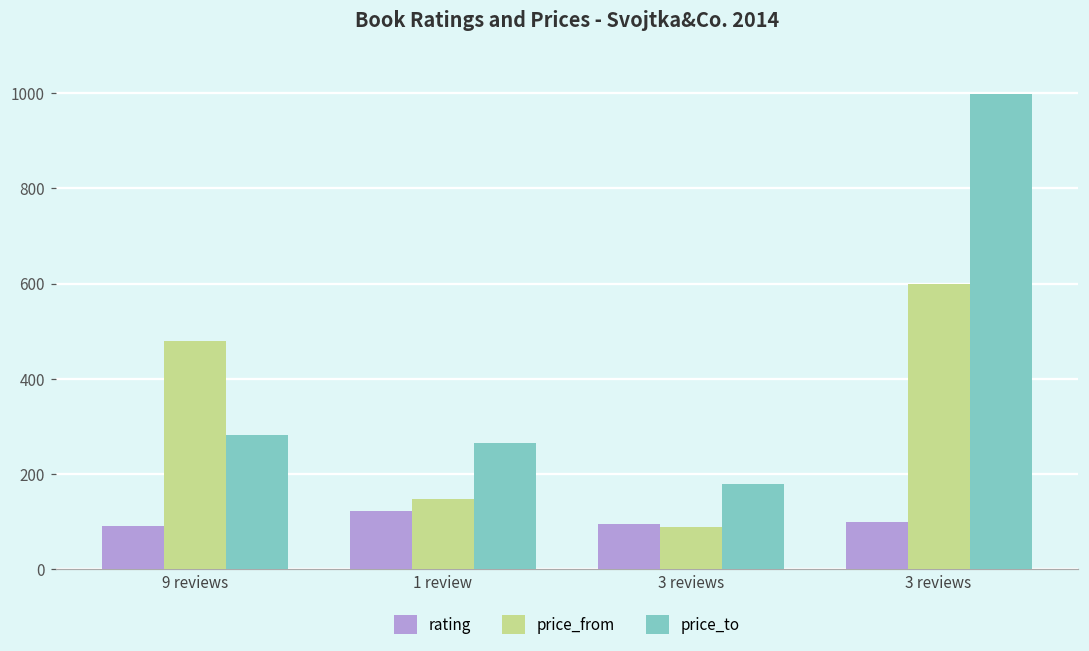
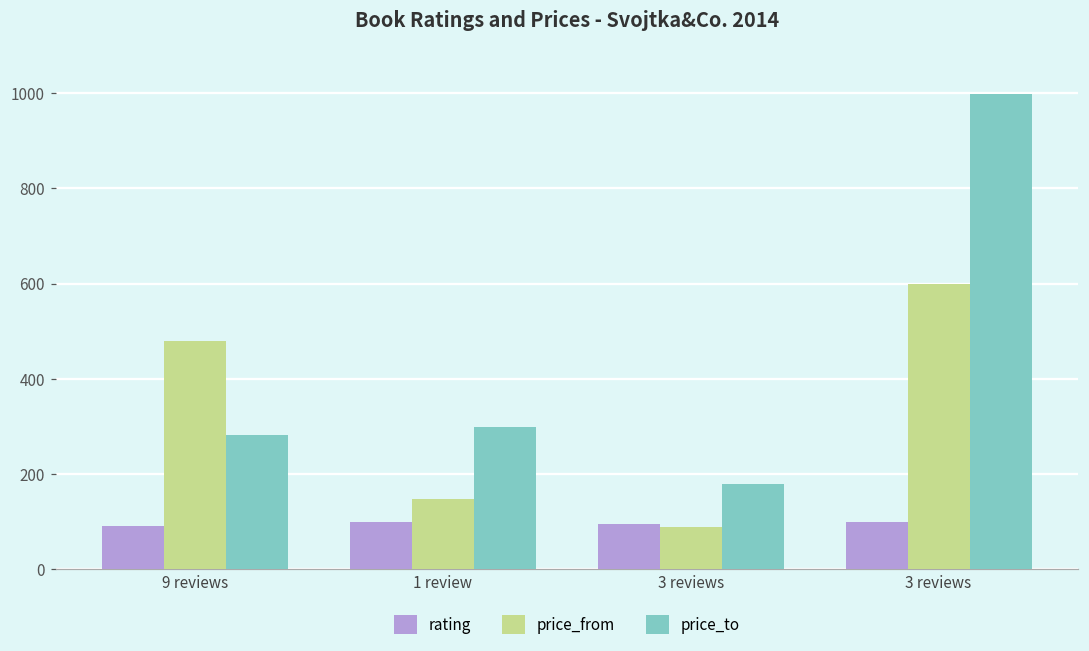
  {
    "rating": {
      "9 reviews": 90,
-     "1 review": 120
+     "1 review": 100
    },
    "price_from": {
      "9 reviews": 480,
      "1 review": 150
    },
    "price_to": {
      "9 reviews": 280,
-     "1 review": 260
+     "1 review": 300
    }
  }
